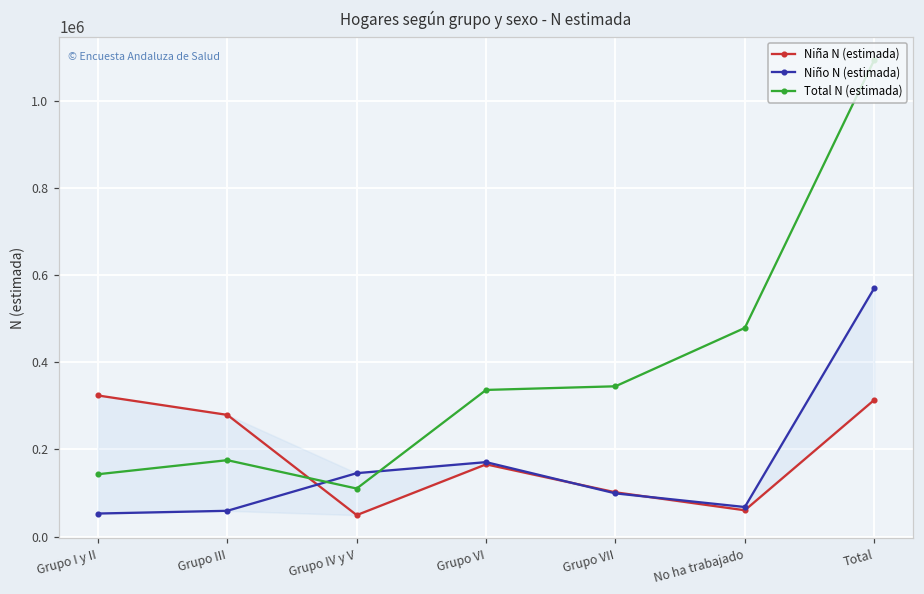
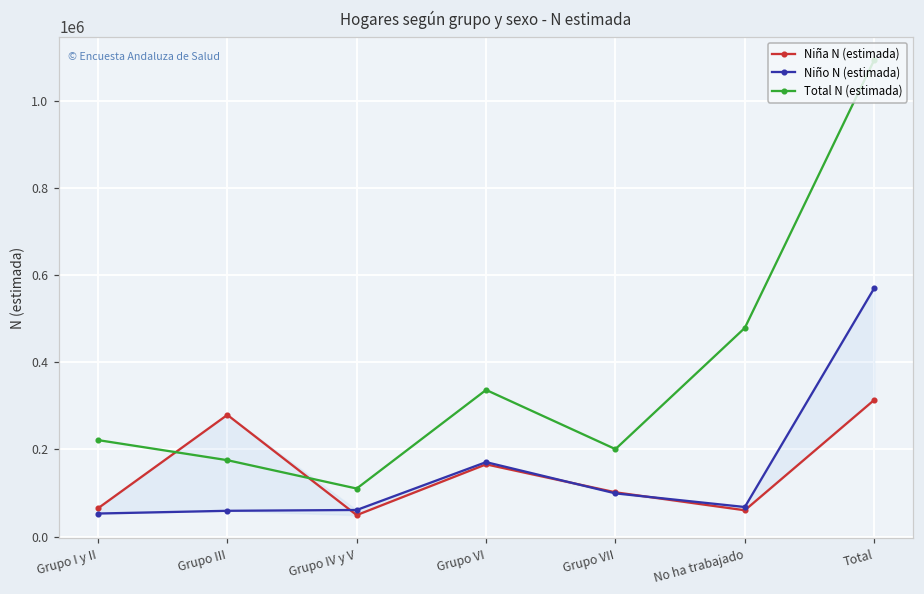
  {
    "Niña N (estimada)": {
-     "Grupo I y II": 320000,
+     "Grupo I y II": 60000,
      "Grupo IV y V": 50000,
      "No ha trabajado": 60000,
      "Total": 310000
    },
    "Niño N (estimada)": {
      "Grupo I y II": 50000,
      "Grupo III": 60000,
-     "Grupo IV y V": 150000
+     "Grupo IV y V": 60000
    },
    "Total N (estimada)": {
-     "Grupo I y II": 140000,
+     "Grupo I y II": 220000,
      "Grupo III": 180000,
      "Grupo IV y V": 110000,
      "Grupo VI": 340000,
-     "Grupo VII": 350000,
+     "Grupo VII": 200000,
      "No ha trabajado": 480000
    }
  }
